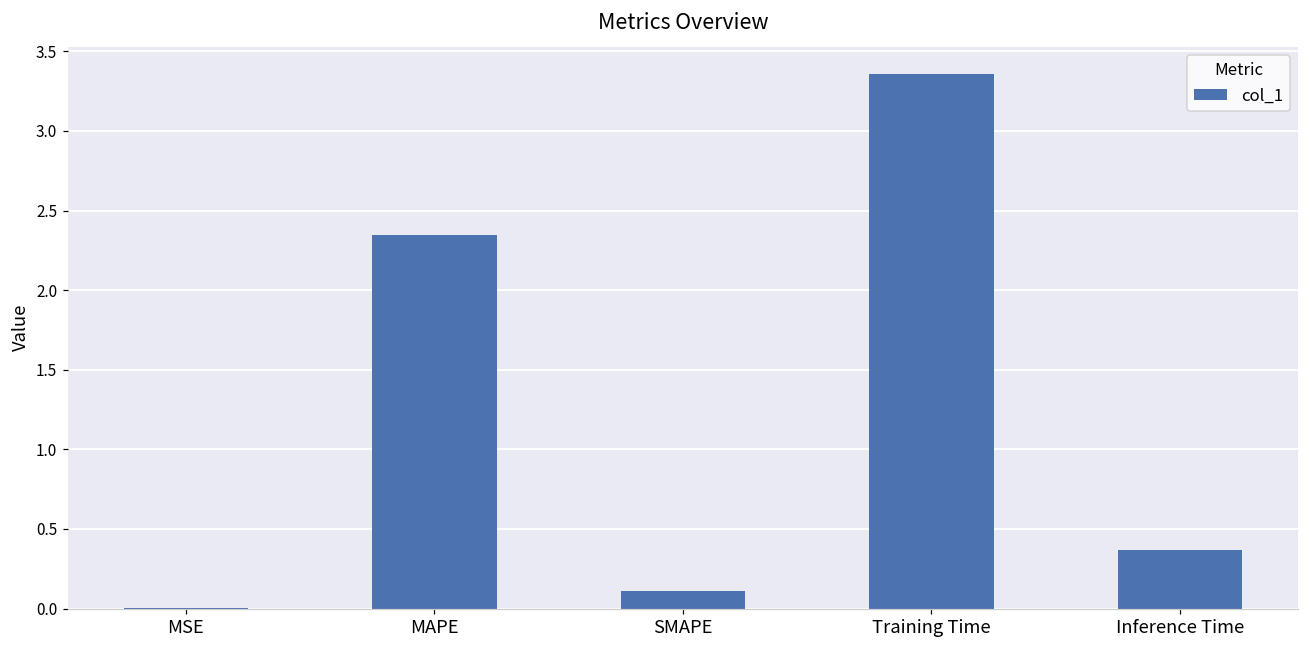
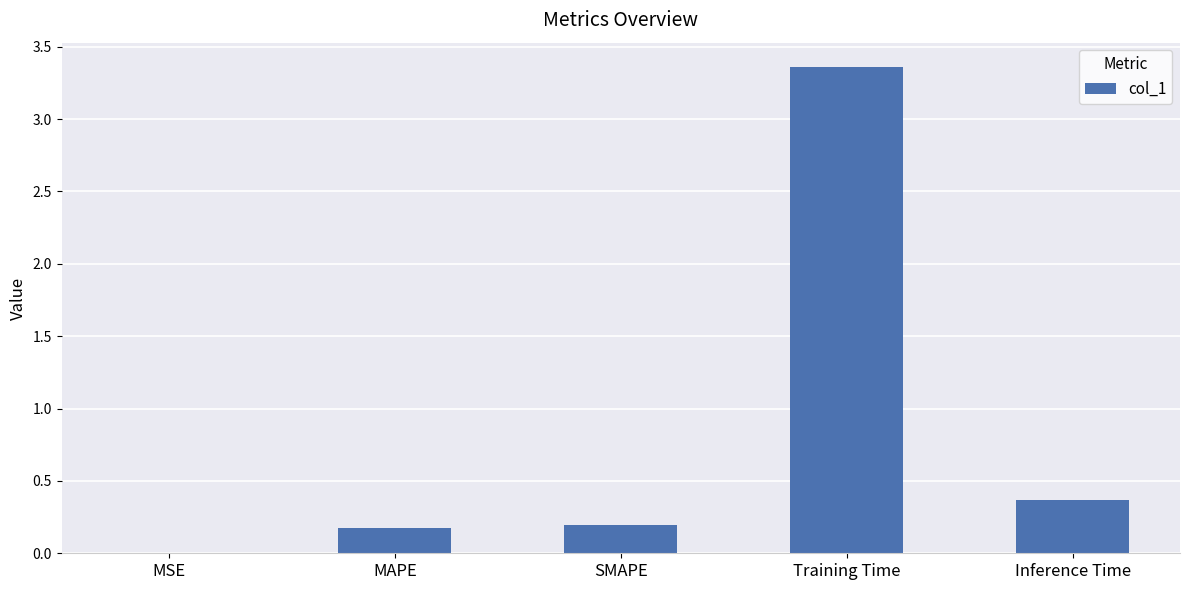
  {
-   "MAPE": 2.34,
-   "SMAPE": 0.11,
+   "MAPE": 0.18,
+   "SMAPE": 0.19,
    "Training Time": 3.36,
    "Inference Time": 0.37
  }
